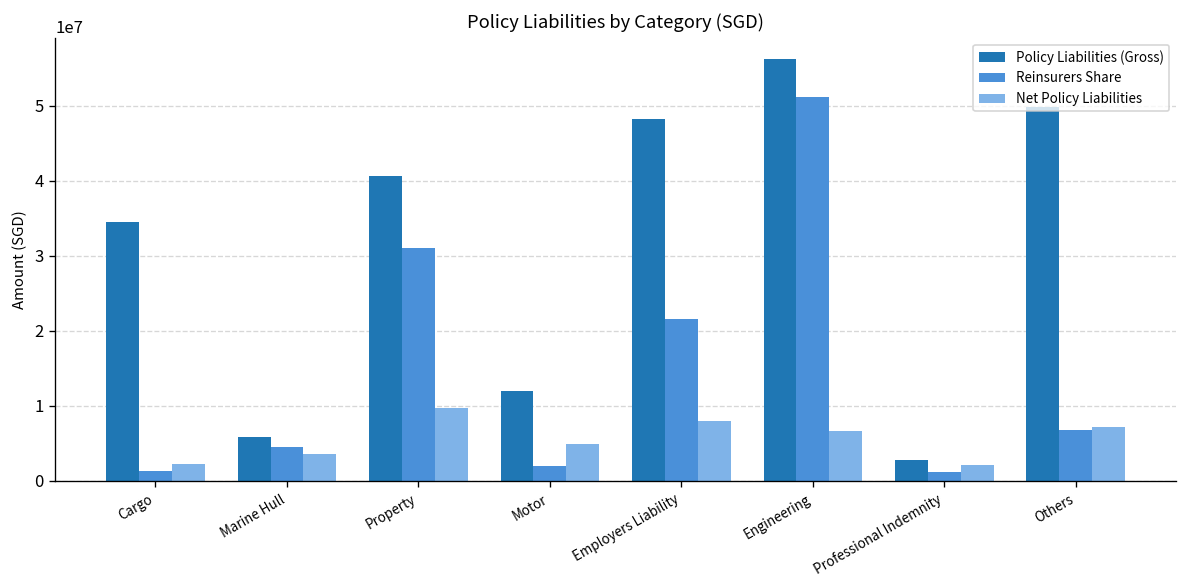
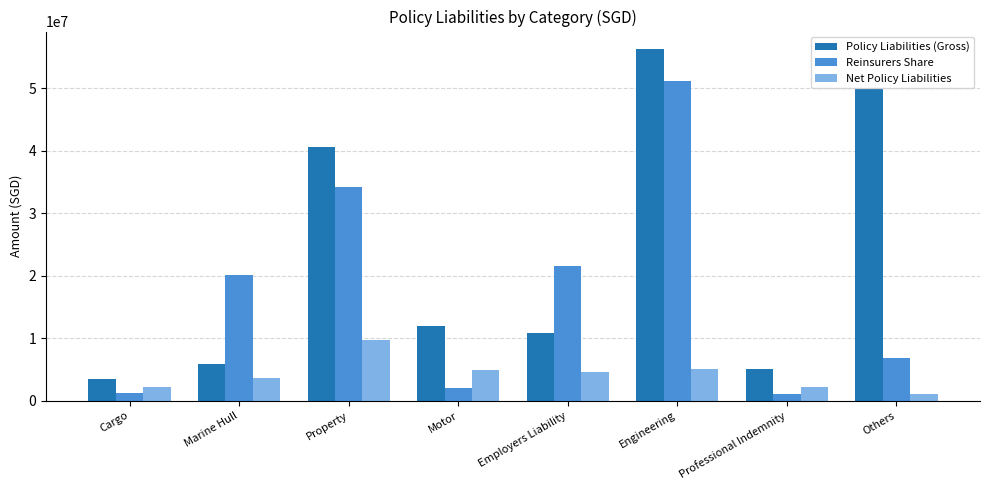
  {
    "Policy Liabilities (Gross)": {
-     "Cargo": 35000000,
+     "Cargo": 3000000,
      "Marine Hull": 6000000,
      "Property": 41000000,
      "Motor": 12000000,
-     "Employers Liability": 48000000,
+     "Employers Liability": 11000000,
      "Engineering": 56000000,
-     "Professional Indemnity": 3000000,
+     "Professional Indemnity": 5000000,
      "Others": 50000000
    },
    "Reinsurers Share": {
      "Cargo": 1000000,
-     "Marine Hull": 4000000,
-     "Property": 31000000,
+     "Marine Hull": 20000000,
+     "Property": 34000000,
      "Motor": 2000000,
      "Employers Liability": 22000000,
      "Engineering": 51000000,
      "Professional Indemnity": 1000000,
      "Others": 7000000
    },
    "Net Policy Liabilities": {
      "Cargo": 2000000,
      "Marine Hull": 4000000,
      "Property": 10000000,
      "Motor": 5000000,
-     "Employers Liability": 8000000,
-     "Engineering": 7000000,
+     "Employers Liability": 5000000,
+     "Engineering": 5000000,
      "Professional Indemnity": 2000000,
-     "Others": 7000000
+     "Others": 1000000
    }
  }
